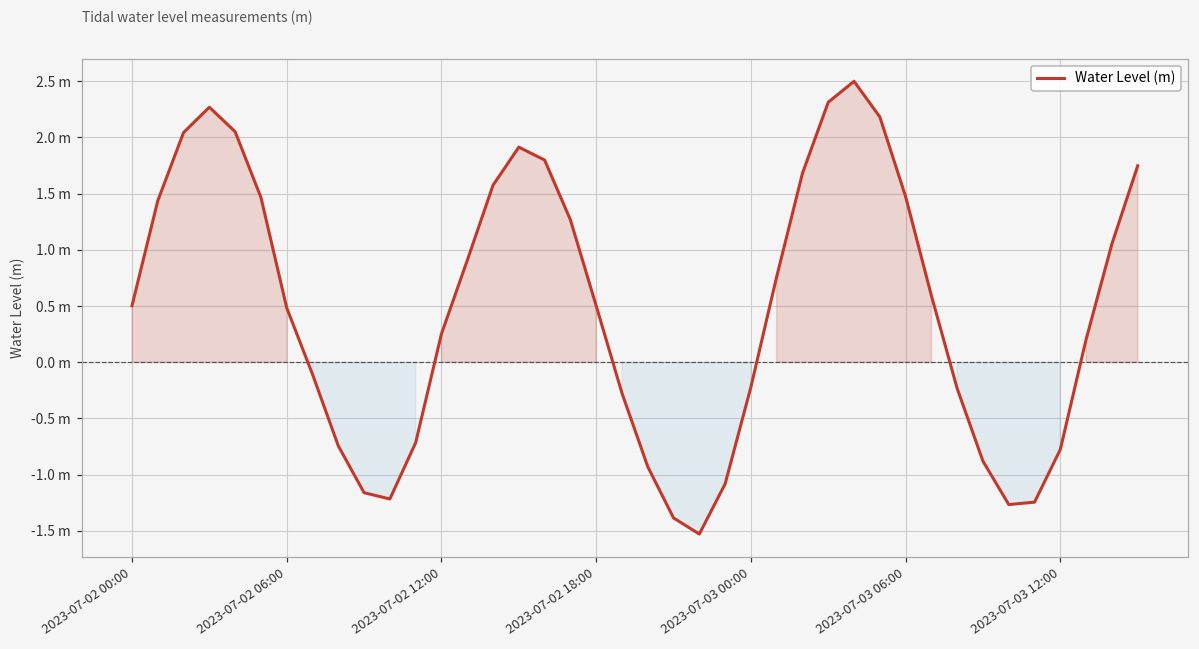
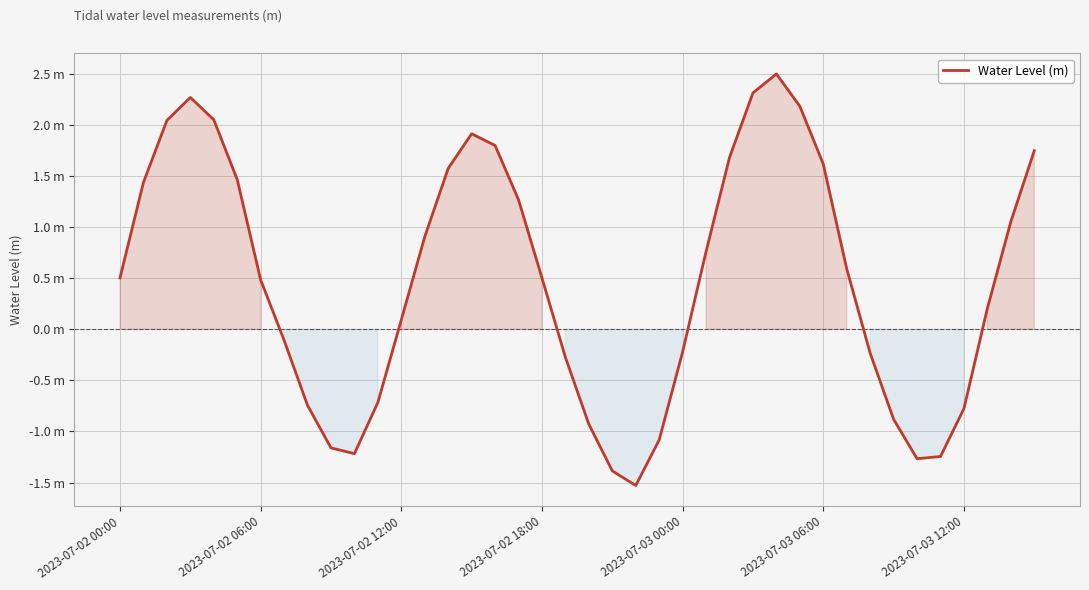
  {
    "2023-07-02 00:00": "0.50 m",
    "2023-07-02 06:00": "0.48 m",
-   "2023-07-02 12:00": "0.25 m",
+   "2023-07-02 12:00": "0.09 m",
    "2023-07-02 18:00": "0.50 m",
    "2023-07-03 00:00": "-0.22 m",
-   "2023-07-03 06:00": "1.47 m",
+   "2023-07-03 06:00": "1.62 m",
    "2023-07-03 12:00": "-0.78 m"
  }
